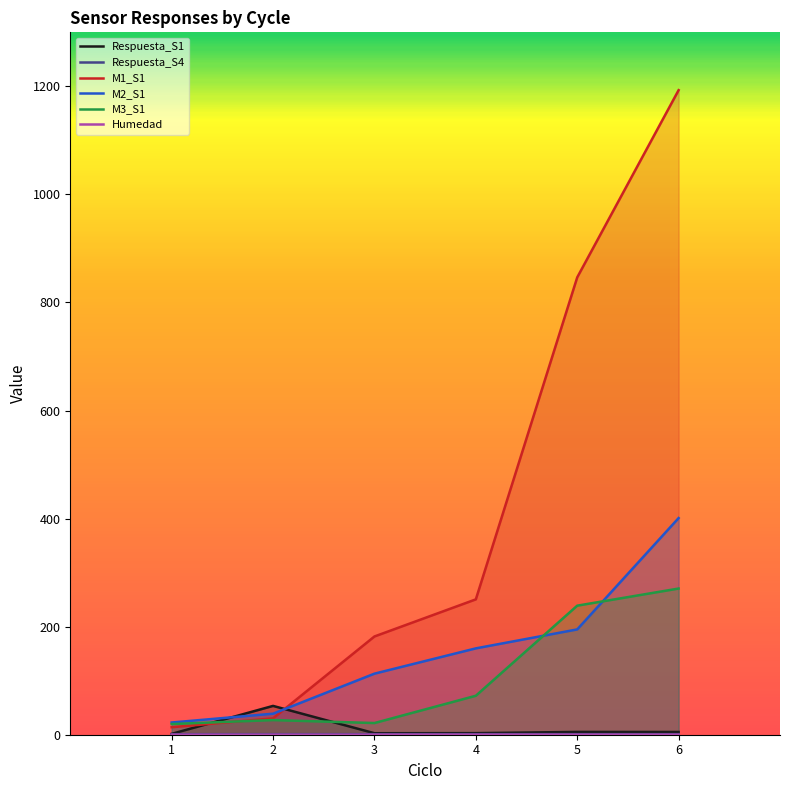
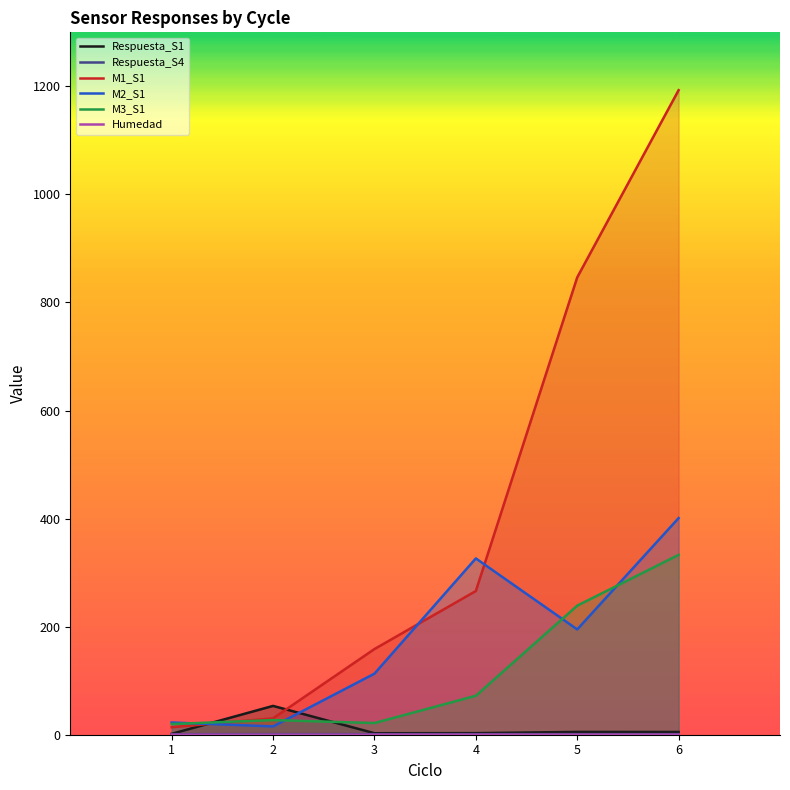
  {
    "Respuesta_S1": {
      "2": 50
    },
    "M1_S1": {
      "1": 10,
-     "3": 180,
-     "4": 250,
+     "3": 160,
+     "4": 270,
      "5": 850,
      "6": 1190
    },
    "M2_S1": {
-     "2": 40,
+     "2": 20,
      "3": 110,
-     "4": 160,
+     "4": 330,
      "5": 190,
      "6": 400
    },
    "M3_S1": {
      "3": 20,
      "4": 70,
      "5": 240,
-     "6": 270
+     "6": 330
    }
  }
